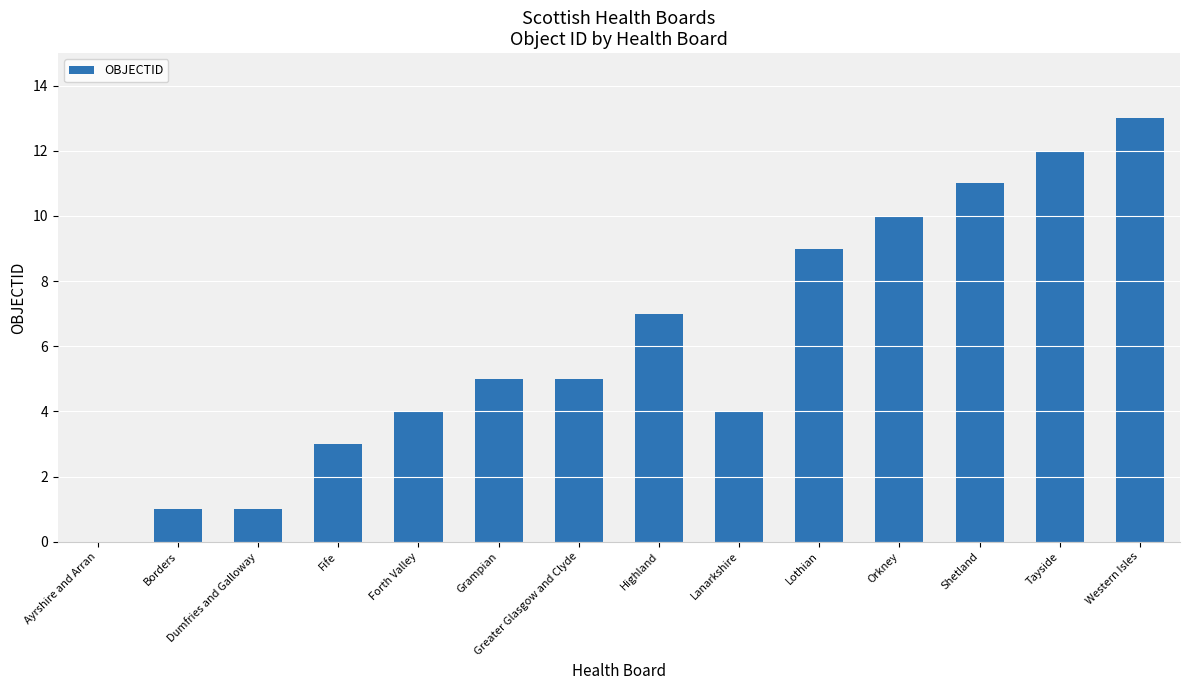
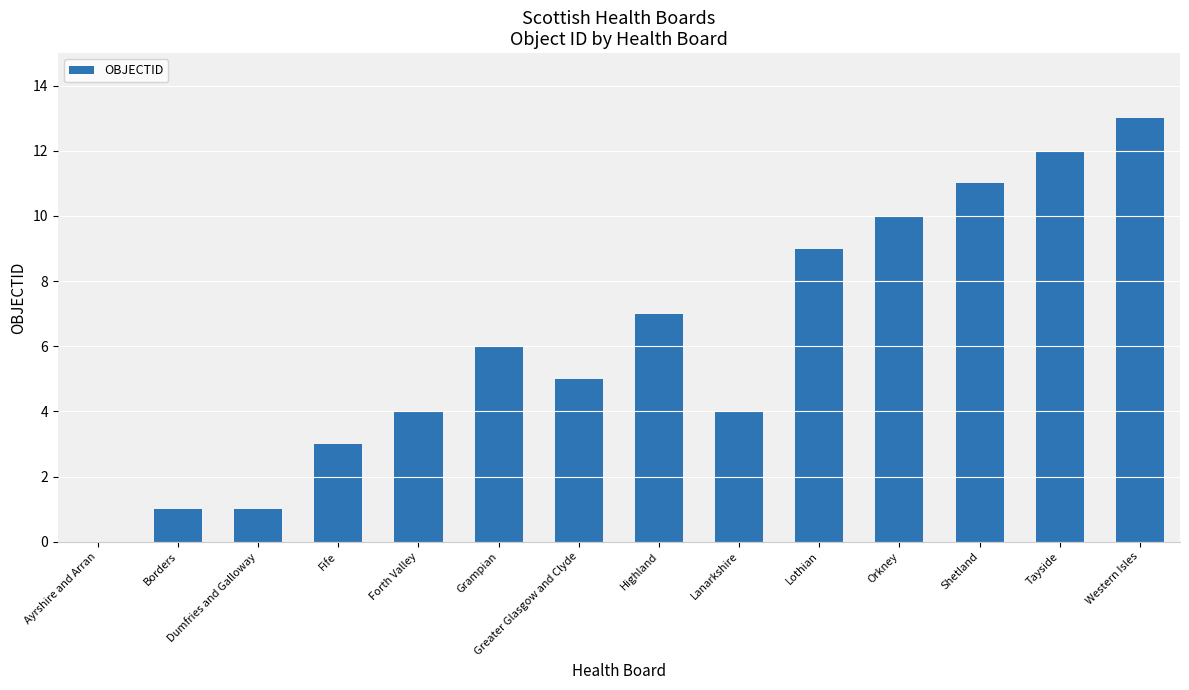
  {
    "Ayrshire and Arran": 0,
    "Borders": 1,
    "Dumfries and Galloway": 1,
    "Fife": 3,
    "Forth Valley": 4,
-   "Grampian": 5,
+   "Grampian": 6,
    "Greater Glasgow and Clyde": 5,
    "Highland": 7,
    "Lanarkshire": 4,
    "Lothian": 9,
    "Orkney": 10,
    "Shetland": 11,
    "Tayside": 12,
    "Western Isles": 13
  }
